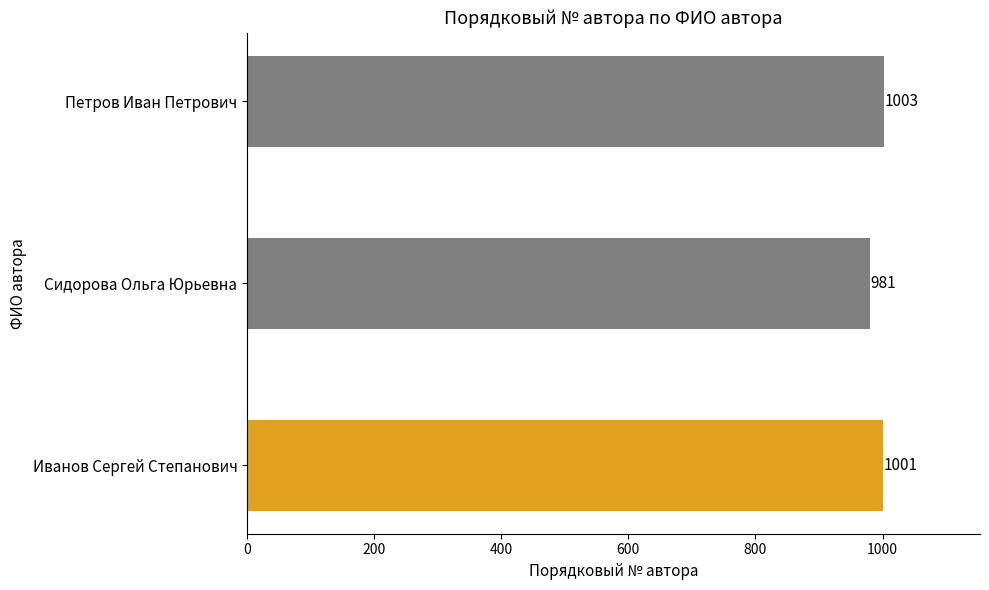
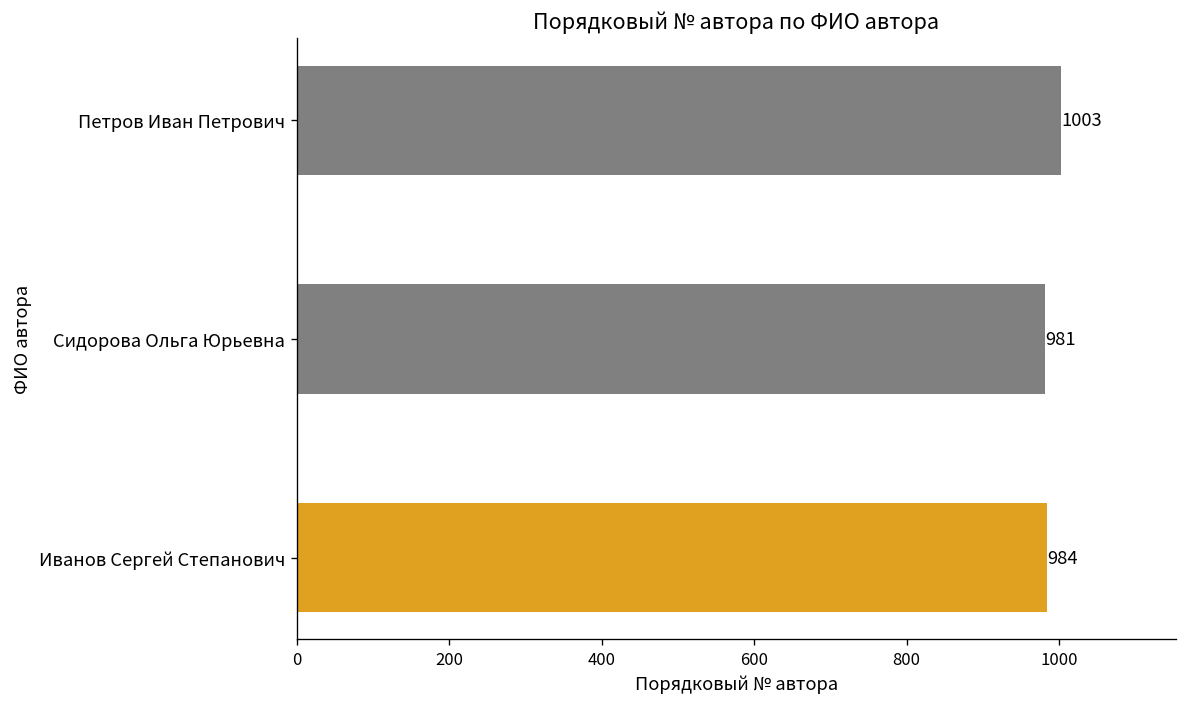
  {
    "Петров Иван Петрович": 1003,
    "Сидорова Ольга Юрьевна": 981,
-   "Иванов Сергей Степанович": 1001
+   "Иванов Сергей Степанович": 984
  }
